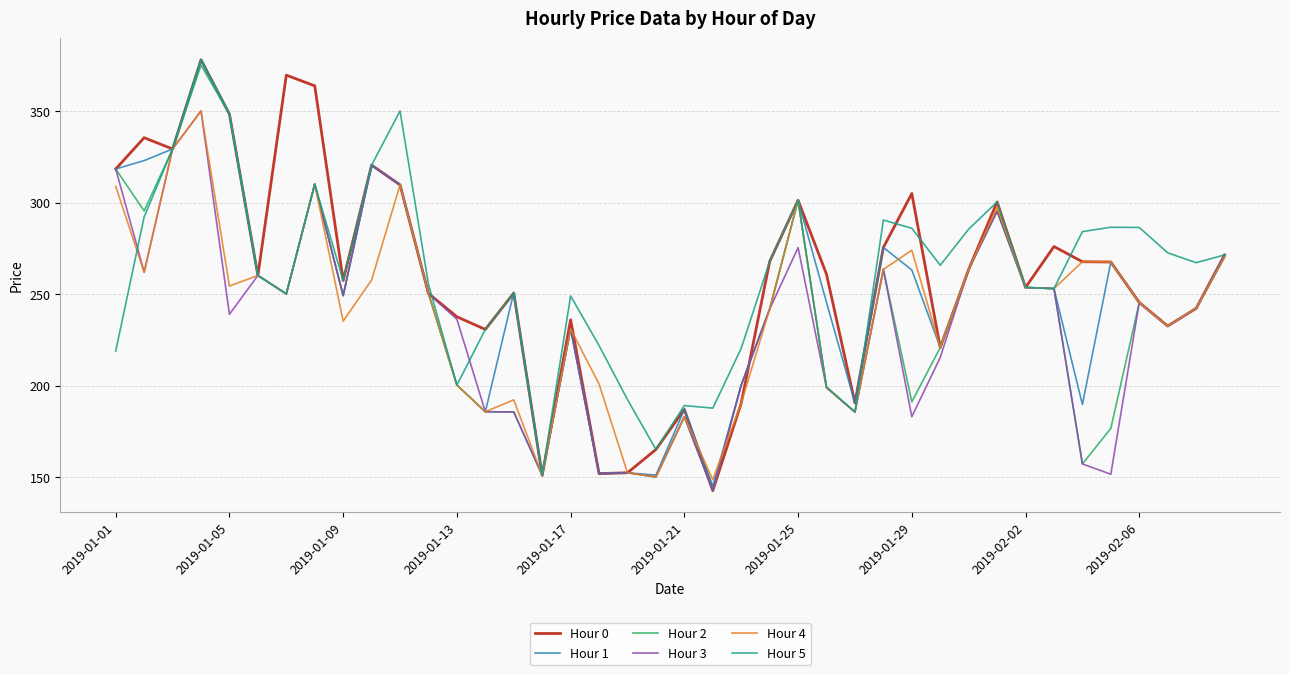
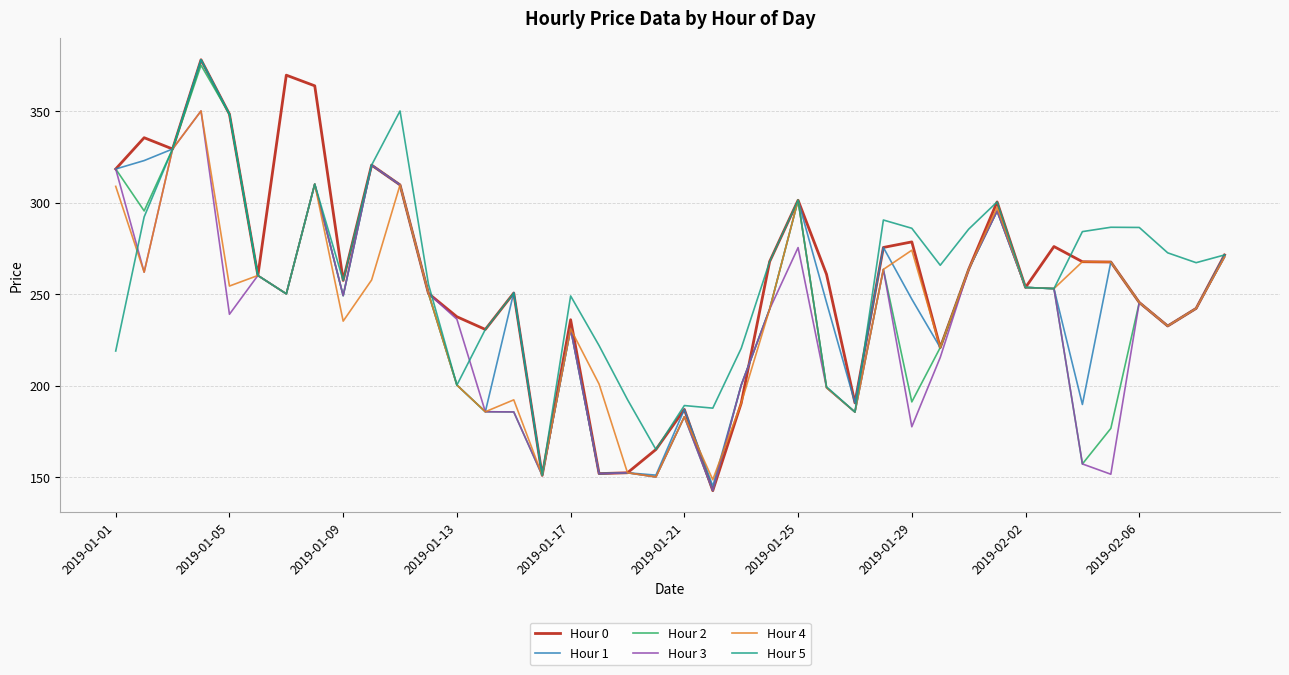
  {
    "Hour 0": {
      "2019-01-17": 236,
-     "2019-01-29": 305
+     "2019-01-29": 279
    },
    "Hour 1": {
-     "2019-01-29": 263
+     "2019-01-29": 247
    },
    "Hour 3": {
      "2019-01-05": 239,
      "2019-01-25": 275,
-     "2019-01-29": 183
+     "2019-01-29": 178
    },
    "Hour 4": {
      "2019-01-01": 309,
      "2019-01-05": 254,
      "2019-01-09": 235,
      "2019-01-29": 274
    }
  }
